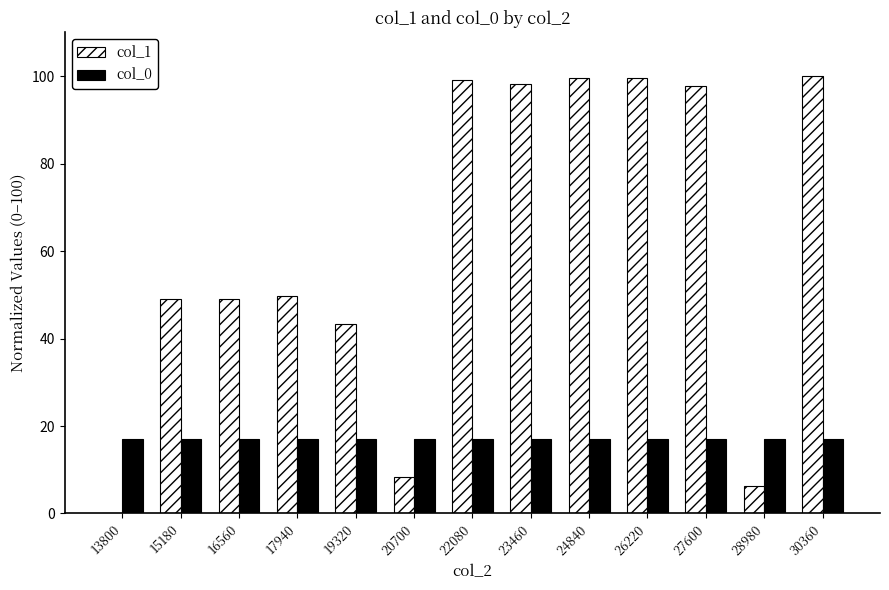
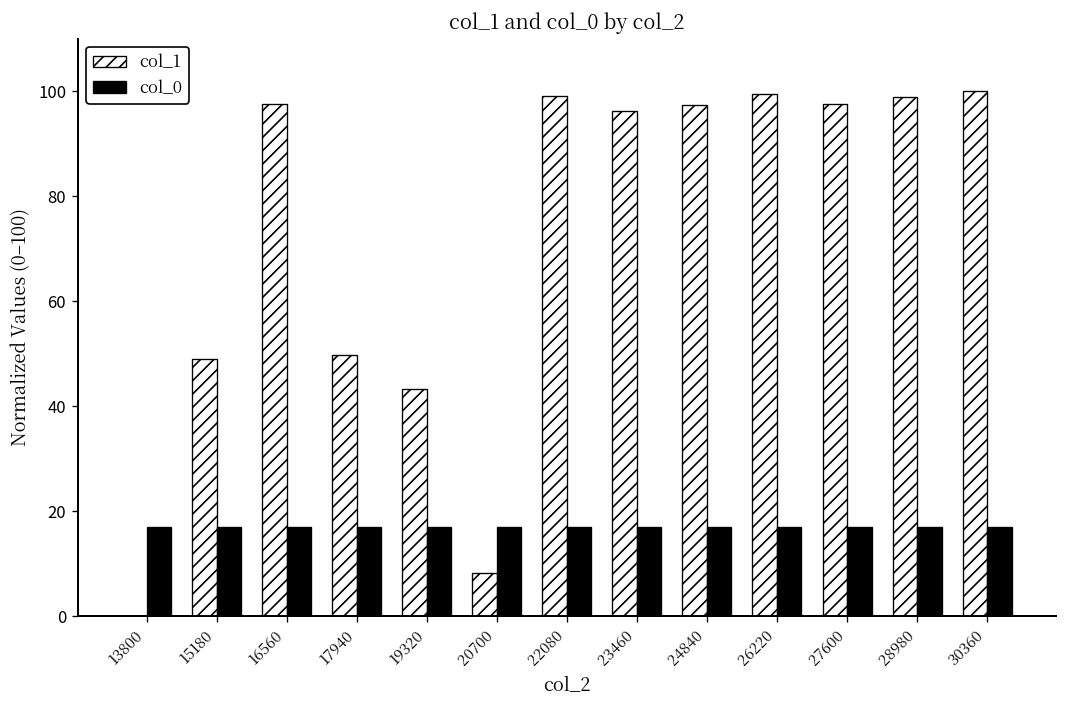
  {
    "col_1": {
      "13800": 0,
      "15180": 49,
-     "16560": 49,
+     "16560": 98,
      "17940": 50,
      "19320": 43,
      "20700": 8,
      "22080": 99,
-     "23460": 98,
-     "24840": 99,
+     "23460": 96,
+     "24840": 97,
      "26220": 99,
      "27600": 98,
-     "28980": 6,
+     "28980": 99,
      "30360": 100
    },
    "col_0": {
      "13800": 17,
      "15180": 17,
      "16560": 17,
      "17940": 17,
      "19320": 17,
      "20700": 17,
      "22080": 17,
      "23460": 17,
      "24840": 17,
      "26220": 17,
      "27600": 17,
      "28980": 17,
      "30360": 17
    }
  }
